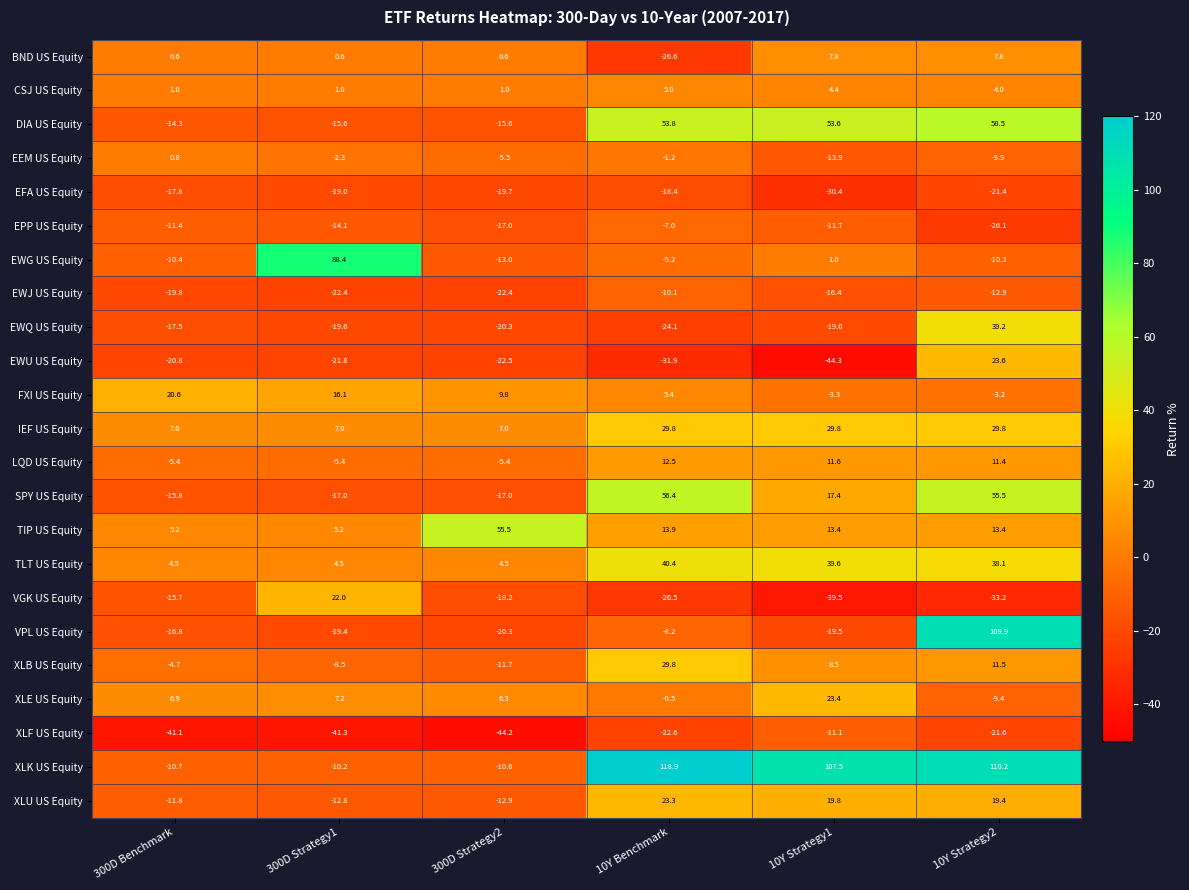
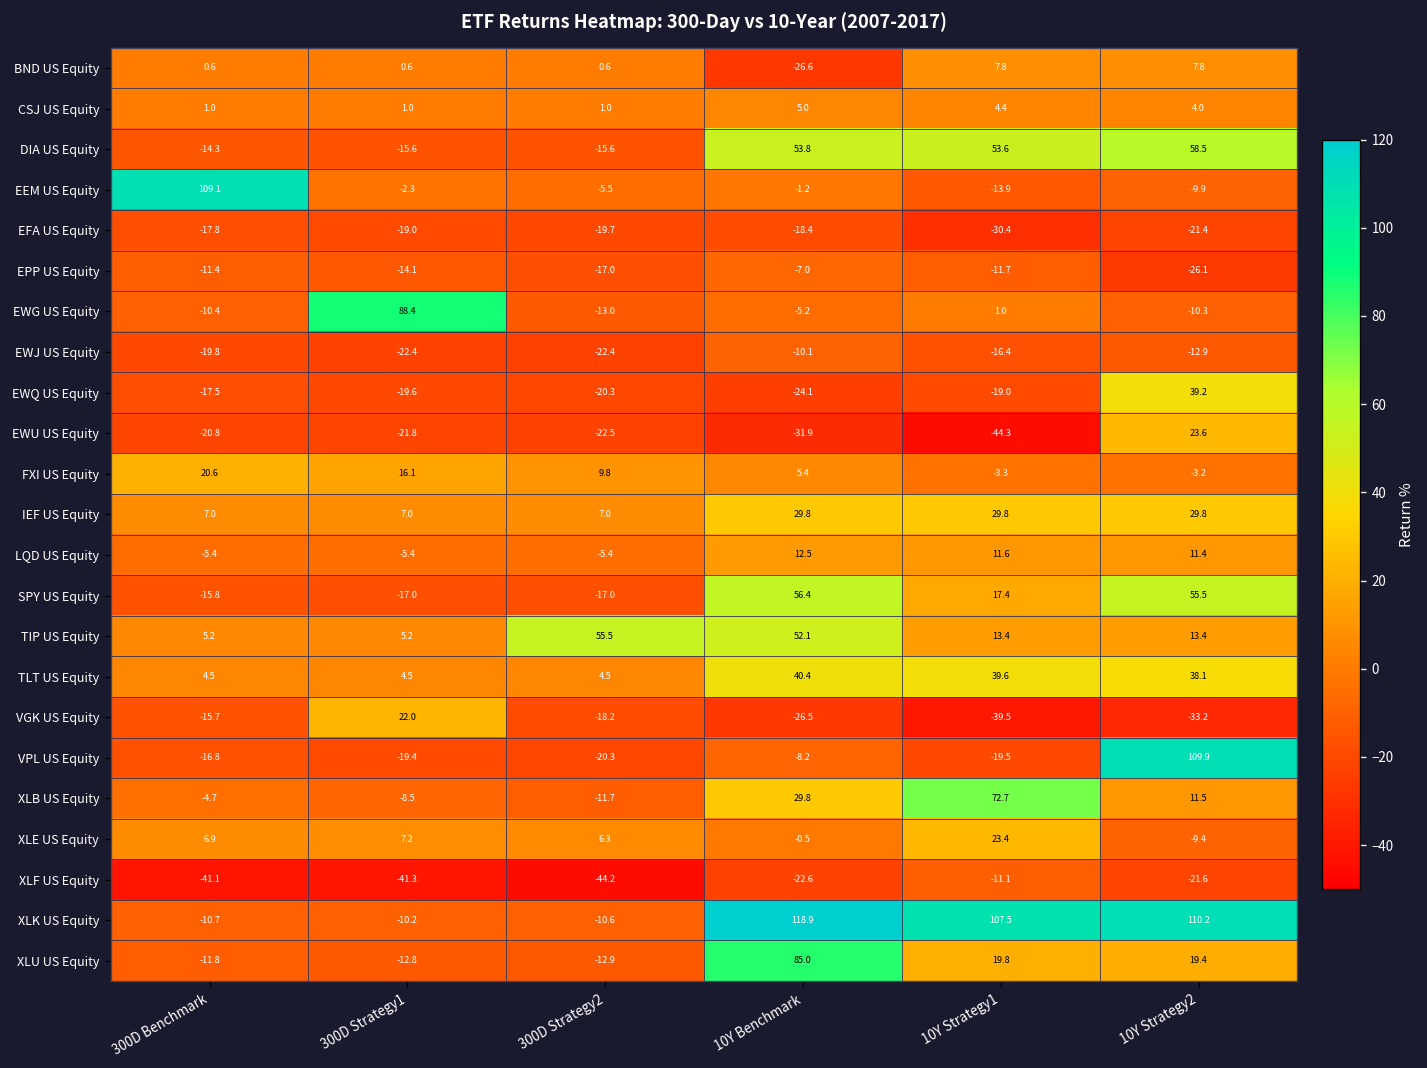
  {
    "BND US Equity": {
      "300D Benchmark": 0.6,
      "300D Strategy1": 0.6,
      "300D Strategy2": 0.6,
      "10Y Benchmark": -26.6,
      "10Y Strategy1": 7.8,
      "10Y Strategy2": 7.8
    },
    "CSJ US Equity": {
      "300D Benchmark": 1.0,
      "300D Strategy1": 1.0,
      "300D Strategy2": 1.0,
      "10Y Benchmark": 5.0,
      "10Y Strategy1": 4.4,
      "10Y Strategy2": 4.0
    },
    "DIA US Equity": {
      "300D Benchmark": -14.3,
      "300D Strategy1": -15.6,
      "300D Strategy2": -15.6,
      "10Y Benchmark": 53.8,
      "10Y Strategy1": 53.6,
      "10Y Strategy2": 58.5
    },
    "EEM US Equity": {
-     "300D Benchmark": 0.8,
+     "300D Benchmark": 109.1,
      "300D Strategy1": -2.3,
      "300D Strategy2": -5.5,
      "10Y Benchmark": -1.2,
      "10Y Strategy1": -13.9,
      "10Y Strategy2": -9.9
    },
    "EFA US Equity": {
      "300D Benchmark": -17.8,
      "300D Strategy1": -19.0,
      "300D Strategy2": -19.7,
      "10Y Benchmark": -18.4,
      "10Y Strategy1": -30.4,
      "10Y Strategy2": -21.4
    },
    "EPP US Equity": {
      "300D Benchmark": -11.4,
      "300D Strategy1": -14.1,
      "300D Strategy2": -17.0,
      "10Y Benchmark": -7.0,
      "10Y Strategy1": -11.7,
      "10Y Strategy2": -26.1
    },
    "EWG US Equity": {
      "300D Benchmark": -10.4,
      "300D Strategy1": 88.4,
      "300D Strategy2": -13.0,
      "10Y Benchmark": -5.2,
      "10Y Strategy1": 1.0,
      "10Y Strategy2": -10.3
    },
    "EWJ US Equity": {
      "300D Benchmark": -19.8,
      "300D Strategy1": -22.4,
      "300D Strategy2": -22.4,
      "10Y Benchmark": -10.1,
      "10Y Strategy1": -16.4,
      "10Y Strategy2": -12.9
    },
    "EWQ US Equity": {
      "300D Benchmark": -17.5,
      "300D Strategy1": -19.6,
      "300D Strategy2": -20.3,
      "10Y Benchmark": -24.1,
      "10Y Strategy1": -19.0,
      "10Y Strategy2": 39.2
    },
    "EWU US Equity": {
      "300D Benchmark": -20.8,
      "300D Strategy1": -21.8,
      "300D Strategy2": -22.5,
      "10Y Benchmark": -31.9,
      "10Y Strategy1": -44.3,
      "10Y Strategy2": 23.6
    },
    "FXI US Equity": {
      "300D Benchmark": 20.6,
      "300D Strategy1": 16.1,
      "300D Strategy2": 9.8,
      "10Y Benchmark": 5.4,
      "10Y Strategy1": -3.3,
      "10Y Strategy2": -3.2
    },
    "IEF US Equity": {
      "300D Benchmark": 7.0,
      "300D Strategy1": 7.0,
      "300D Strategy2": 7.0,
      "10Y Benchmark": 29.8,
      "10Y Strategy1": 29.8,
      "10Y Strategy2": 29.8
    },
    "LQD US Equity": {
      "300D Benchmark": -5.4,
      "300D Strategy1": -5.4,
      "300D Strategy2": -5.4,
      "10Y Benchmark": 12.5,
      "10Y Strategy1": 11.6,
      "10Y Strategy2": 11.4
    },
    "SPY US Equity": {
      "300D Benchmark": -15.8,
      "300D Strategy1": -17.0,
      "300D Strategy2": -17.0,
      "10Y Benchmark": 56.4,
      "10Y Strategy1": 17.4,
      "10Y Strategy2": 55.5
    },
    "TIP US Equity": {
      "300D Benchmark": 5.2,
      "300D Strategy1": 5.2,
      "300D Strategy2": 55.5,
-     "10Y Benchmark": 13.9,
+     "10Y Benchmark": 52.1,
      "10Y Strategy1": 13.4,
      "10Y Strategy2": 13.4
    },
    "TLT US Equity": {
      "300D Benchmark": 4.5,
      "300D Strategy1": 4.5,
      "300D Strategy2": 4.5,
      "10Y Benchmark": 40.4,
      "10Y Strategy1": 39.6,
      "10Y Strategy2": 38.1
    },
    "VGK US Equity": {
      "300D Benchmark": -15.7,
      "300D Strategy1": 22.0,
      "300D Strategy2": -18.2,
      "10Y Benchmark": -26.5,
      "10Y Strategy1": -39.5,
      "10Y Strategy2": -33.2
    },
    "VPL US Equity": {
      "300D Benchmark": -16.8,
      "300D Strategy1": -19.4,
      "300D Strategy2": -20.3,
      "10Y Benchmark": -8.2,
      "10Y Strategy1": -19.5,
      "10Y Strategy2": 109.9
    },
    "XLB US Equity": {
      "300D Benchmark": -4.7,
      "300D Strategy1": -8.5,
      "300D Strategy2": -11.7,
      "10Y Benchmark": 29.8,
-     "10Y Strategy1": 8.5,
+     "10Y Strategy1": 72.7,
      "10Y Strategy2": 11.5
    },
    "XLE US Equity": {
      "300D Benchmark": 6.9,
      "300D Strategy1": 7.2,
      "300D Strategy2": 6.3,
      "10Y Benchmark": -0.5,
      "10Y Strategy1": 23.4,
      "10Y Strategy2": -9.4
    },
    "XLF US Equity": {
      "300D Benchmark": -41.1,
      "300D Strategy1": -41.3,
      "300D Strategy2": -44.2,
      "10Y Benchmark": -22.6,
      "10Y Strategy1": -11.1,
      "10Y Strategy2": -21.6
    },
    "XLK US Equity": {
      "300D Benchmark": -10.7,
      "300D Strategy1": -10.2,
      "300D Strategy2": -10.6,
      "10Y Benchmark": 118.9,
      "10Y Strategy1": 107.5,
      "10Y Strategy2": 110.2
    },
    "XLU US Equity": {
      "300D Benchmark": -11.8,
      "300D Strategy1": -12.8,
      "300D Strategy2": -12.9,
-     "10Y Benchmark": 23.3,
+     "10Y Benchmark": 85.0,
      "10Y Strategy1": 19.8,
      "10Y Strategy2": 19.4
    }
  }
